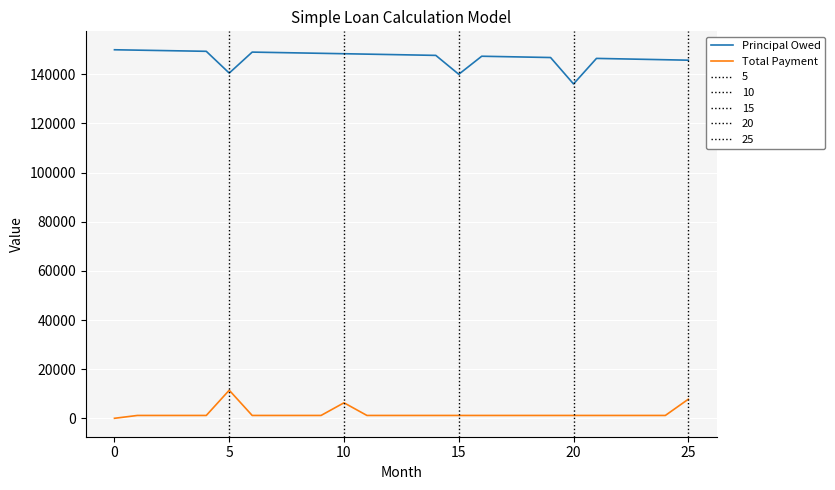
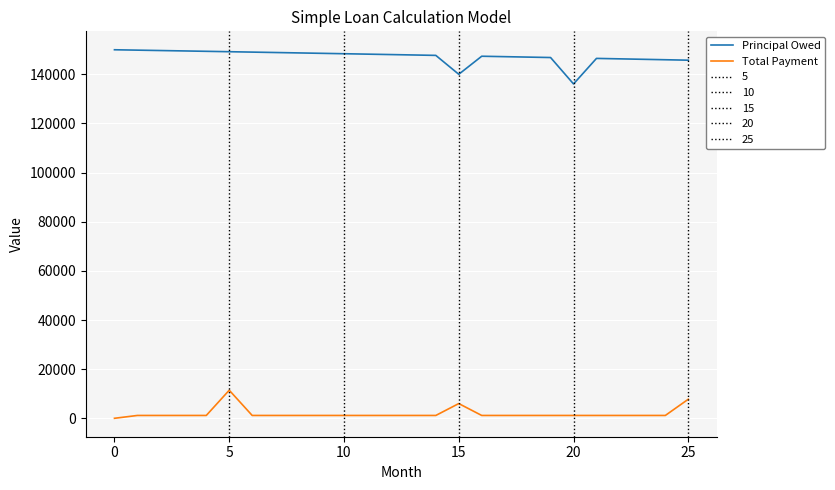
  {
    "Principal Owed": {
      "0": 150000,
-     "5": 141000,
+     "5": 149000,
      "10": 148000,
      "15": 140000,
      "20": 136000,
      "25": 146000
    },
    "Total Payment": {
      "0": 0,
      "5": 11000,
-     "10": 6000,
-     "15": 1000,
+     "10": 1000,
+     "15": 6000,
      "20": 1000,
      "25": 8000
    }
  }
